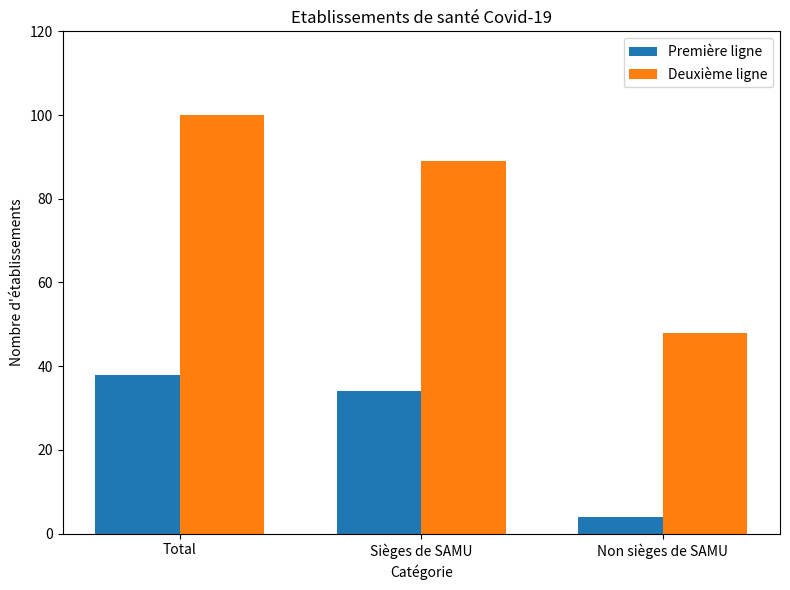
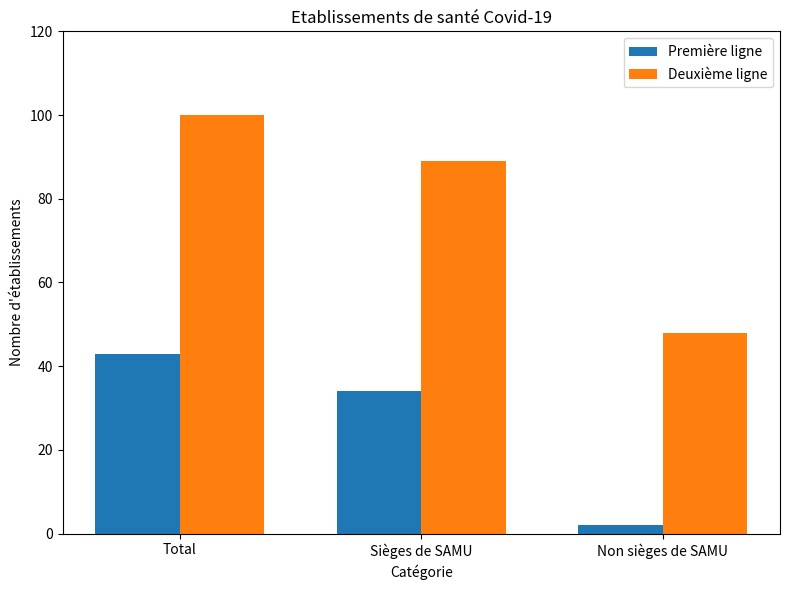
  {
    "Première ligne": {
-     "Total": 38,
+     "Total": 43,
      "Sièges de SAMU": 34,
-     "Non sièges de SAMU": 4
+     "Non sièges de SAMU": 2
    },
    "Deuxième ligne": {
      "Total": 100,
      "Sièges de SAMU": 89,
      "Non sièges de SAMU": 48
    }
  }
